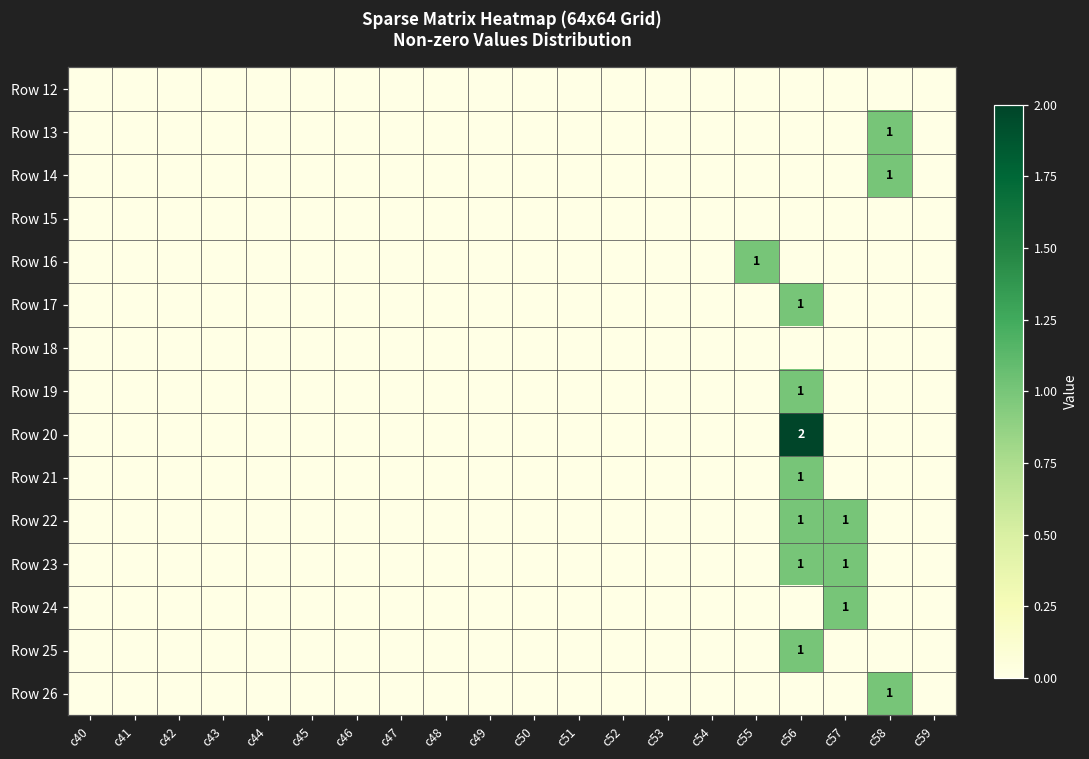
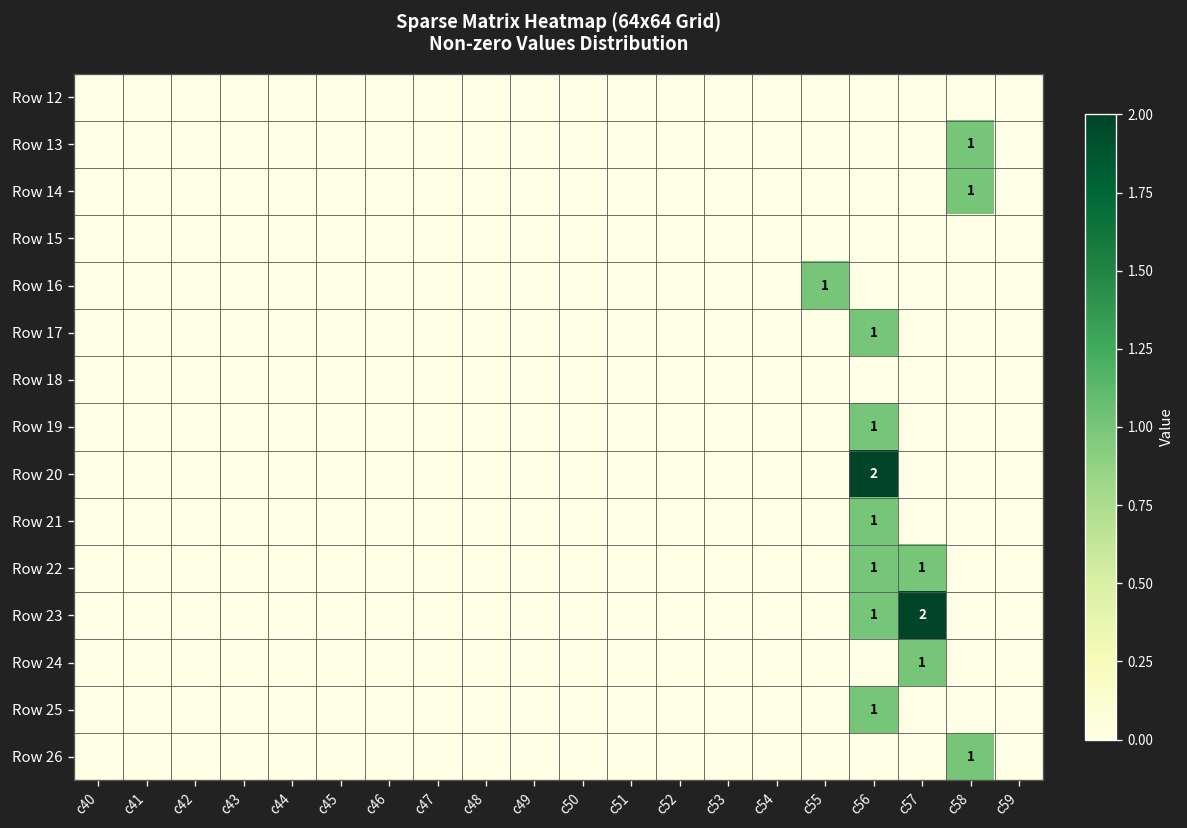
  {
    "Row 13": {
      "c58": 1
    },
    "Row 14": {
      "c58": 1
    },
    "Row 16": {
      "c55": 1
    },
    "Row 17": {
      "c56": 1
    },
    "Row 19": {
      "c56": 1
    },
    "Row 20": {
      "c56": 2
    },
    "Row 21": {
      "c56": 1
    },
    "Row 22": {
      "c56": 1,
      "c57": 1
    },
    "Row 23": {
      "c56": 1,
-     "c57": 1
+     "c57": 2
    },
    "Row 24": {
      "c57": 1
    },
    "Row 25": {
      "c56": 1
    },
    "Row 26": {
      "c58": 1
    }
  }
